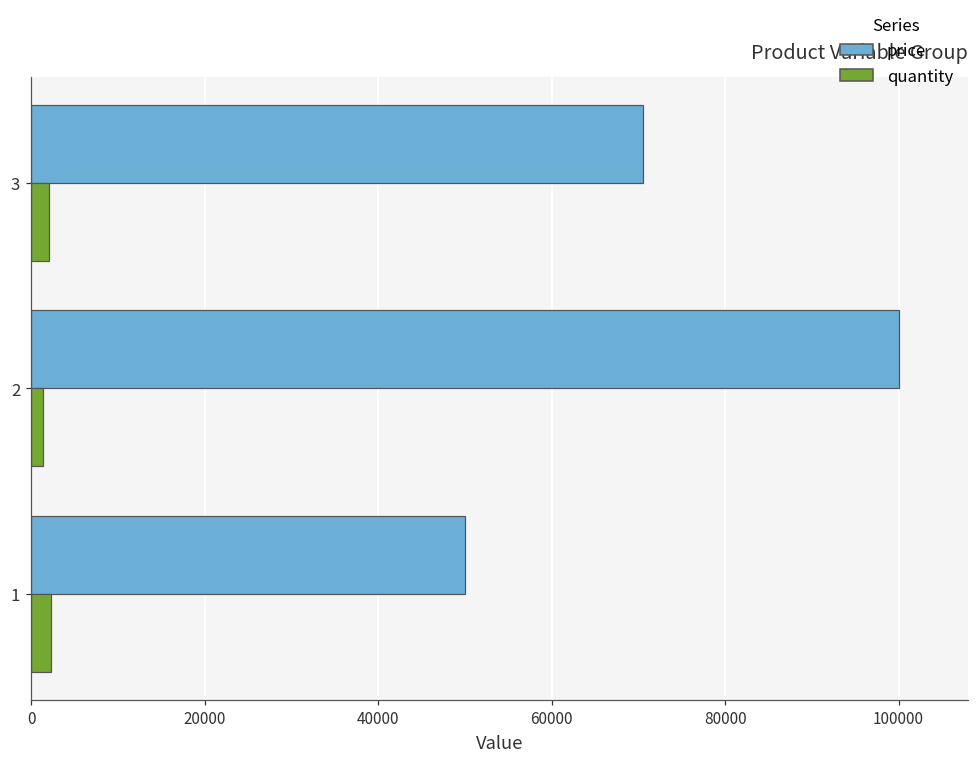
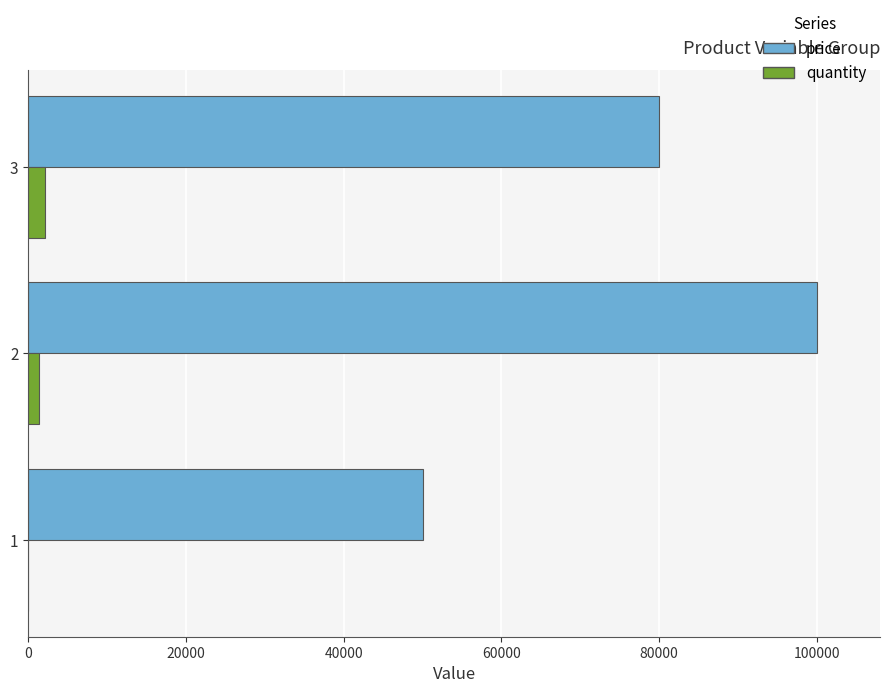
  {
    "price": {
-     "3": 71000,
+     "3": 80000,
      "2": 100000,
      "1": 50000
    },
    "quantity": {
      "3": 2000,
      "2": 1000,
-     "1": 2000
+     "1": 0
    }
  }
